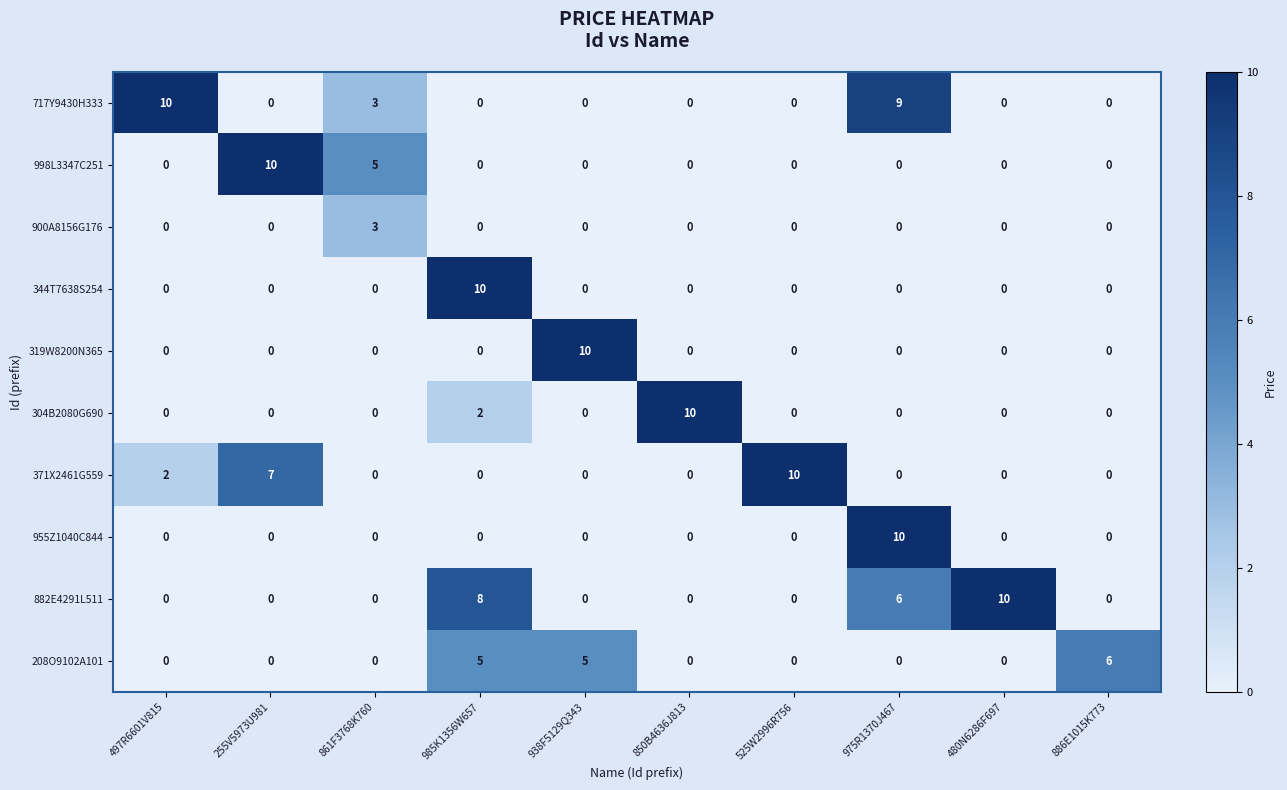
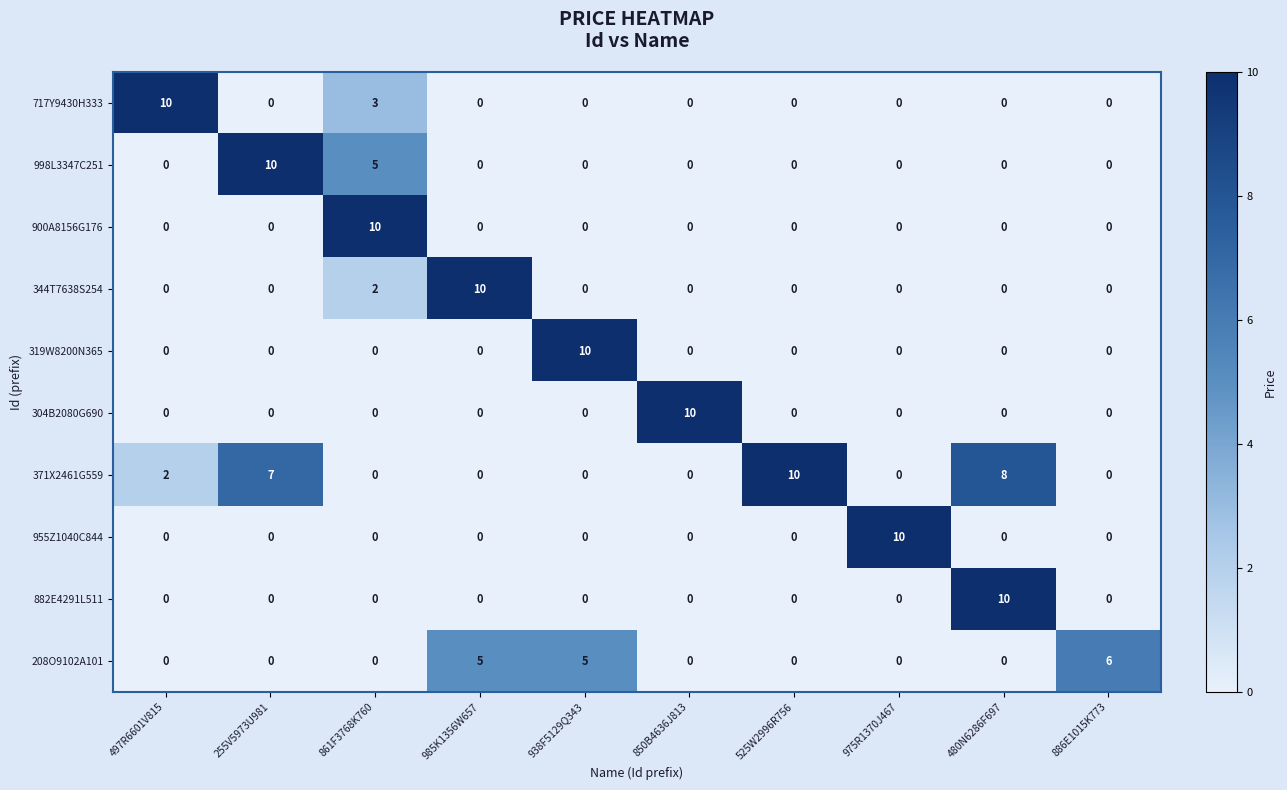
  {
    "717Y9430H333": {
      "497R6601V815": 10,
      "255V5973U981": 0,
      "861F3768K760": 3,
      "985K1356W657": 0,
      "938F5129Q343": 0,
      "850B4636J813": 0,
      "525W2996R756": 0,
-     "975R1370J467": 9,
+     "975R1370J467": 0,
      "480N6286F697": 0,
      "886E1015K773": 0
    },
    "998L3347C251": {
      "497R6601V815": 0,
      "255V5973U981": 10,
      "861F3768K760": 5,
      "985K1356W657": 0,
      "938F5129Q343": 0,
      "850B4636J813": 0,
      "525W2996R756": 0,
      "975R1370J467": 0,
      "480N6286F697": 0,
      "886E1015K773": 0
    },
    "900A8156G176": {
      "497R6601V815": 0,
      "255V5973U981": 0,
-     "861F3768K760": 3,
+     "861F3768K760": 10,
      "985K1356W657": 0,
      "938F5129Q343": 0,
      "850B4636J813": 0,
      "525W2996R756": 0,
      "975R1370J467": 0,
      "480N6286F697": 0,
      "886E1015K773": 0
    },
    "344T7638S254": {
      "497R6601V815": 0,
      "255V5973U981": 0,
-     "861F3768K760": 0,
+     "861F3768K760": 2,
      "985K1356W657": 10,
      "938F5129Q343": 0,
      "850B4636J813": 0,
      "525W2996R756": 0,
      "975R1370J467": 0,
      "480N6286F697": 0,
      "886E1015K773": 0
    },
    "319W8200N365": {
      "497R6601V815": 0,
      "255V5973U981": 0,
      "861F3768K760": 0,
      "985K1356W657": 0,
      "938F5129Q343": 10,
      "850B4636J813": 0,
      "525W2996R756": 0,
      "975R1370J467": 0,
      "480N6286F697": 0,
      "886E1015K773": 0
    },
    "304B2080G690": {
      "497R6601V815": 0,
      "255V5973U981": 0,
      "861F3768K760": 0,
-     "985K1356W657": 2,
+     "985K1356W657": 0,
      "938F5129Q343": 0,
      "850B4636J813": 10,
      "525W2996R756": 0,
      "975R1370J467": 0,
      "480N6286F697": 0,
      "886E1015K773": 0
    },
    "371X2461G559": {
      "497R6601V815": 2,
      "255V5973U981": 7,
      "861F3768K760": 0,
      "985K1356W657": 0,
      "938F5129Q343": 0,
      "850B4636J813": 0,
      "525W2996R756": 10,
      "975R1370J467": 0,
-     "480N6286F697": 0,
+     "480N6286F697": 8,
      "886E1015K773": 0
    },
    "955Z1040C844": {
      "497R6601V815": 0,
      "255V5973U981": 0,
      "861F3768K760": 0,
      "985K1356W657": 0,
      "938F5129Q343": 0,
      "850B4636J813": 0,
      "525W2996R756": 0,
      "975R1370J467": 10,
      "480N6286F697": 0,
      "886E1015K773": 0
    },
    "882E4291L511": {
      "497R6601V815": 0,
      "255V5973U981": 0,
      "861F3768K760": 0,
-     "985K1356W657": 8,
+     "985K1356W657": 0,
      "938F5129Q343": 0,
      "850B4636J813": 0,
      "525W2996R756": 0,
-     "975R1370J467": 6,
+     "975R1370J467": 0,
      "480N6286F697": 10,
      "886E1015K773": 0
    },
    "208O9102A101": {
      "497R6601V815": 0,
      "255V5973U981": 0,
      "861F3768K760": 0,
      "985K1356W657": 5,
      "938F5129Q343": 5,
      "850B4636J813": 0,
      "525W2996R756": 0,
      "975R1370J467": 0,
      "480N6286F697": 0,
      "886E1015K773": 6
    }
  }
